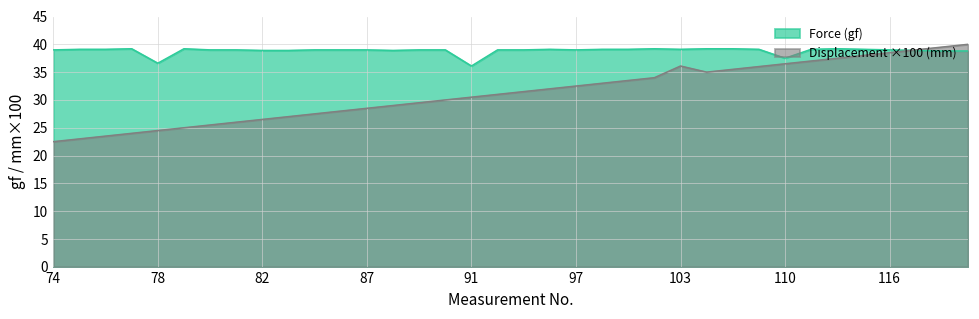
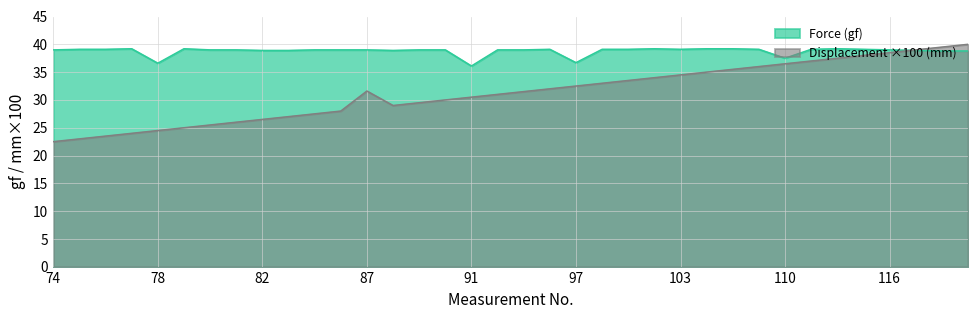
  {
    "Force (gf)": {
      "74": 39,
      "78": 37,
      "82": 39,
      "87": 39,
      "91": 36,
-     "97": 39,
+     "97": 37,
      "103": 39,
      "110": 38,
      "116": 39
    },
    "Displacement ×100 (mm)": {
      "74": 23,
      "78": 25,
      "82": 27,
-     "87": 28,
+     "87": 32,
      "91": 31,
      "97": 33,
-     "103": 36,
+     "103": 35,
      "110": 37,
      "116": 39
    }
  }
